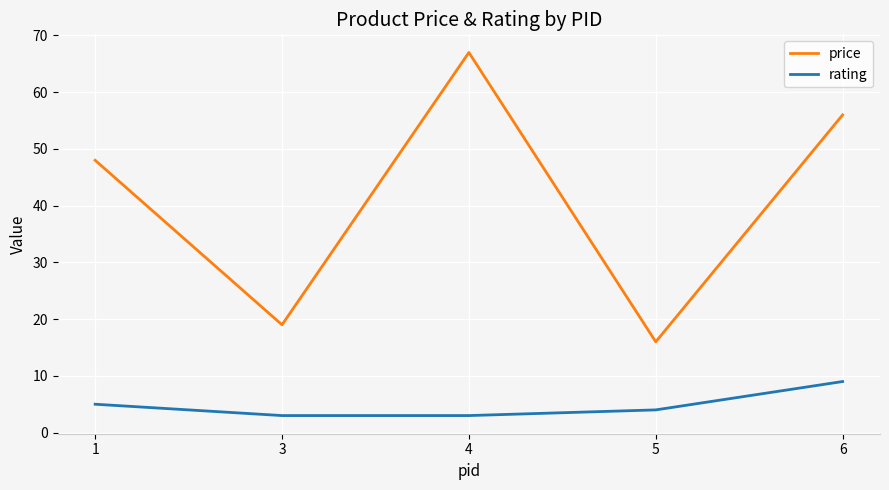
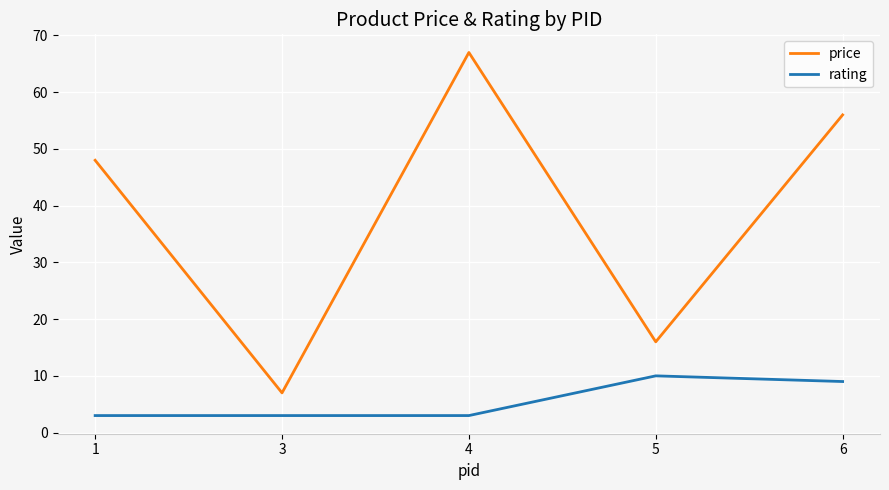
  {
    "price": {
      "1": 48,
-     "3": 19,
+     "3": 7,
      "4": 67,
      "5": 16,
      "6": 56
    },
    "rating": {
-     "1": 5,
+     "1": 3,
      "3": 3,
      "4": 3,
-     "5": 4,
+     "5": 10,
      "6": 9
    }
  }
